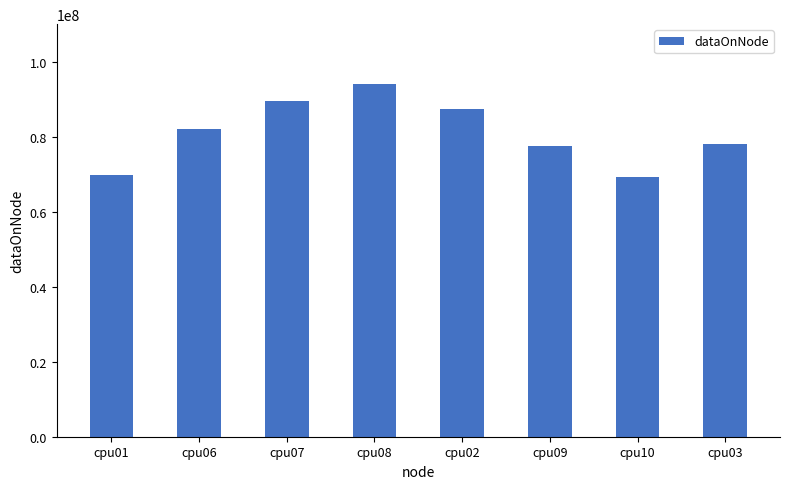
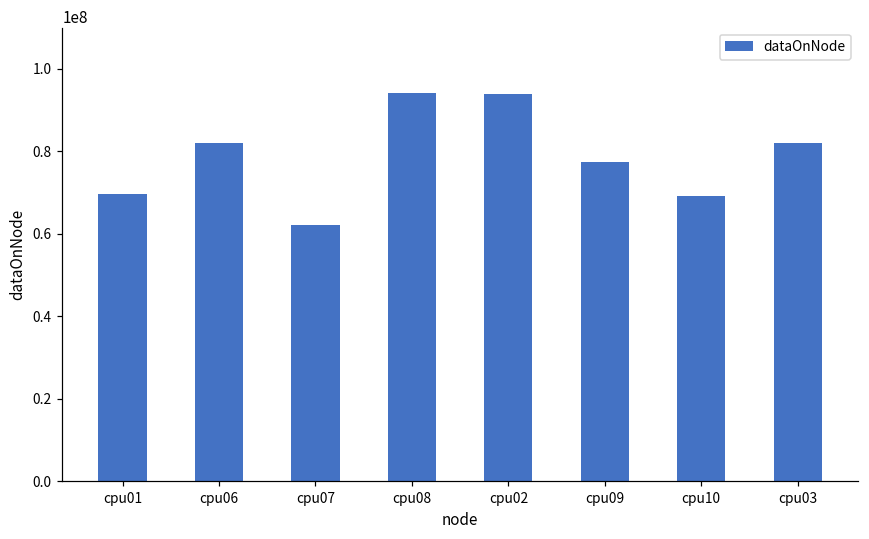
  {
    "cpu01": 70000000,
    "cpu06": 82000000,
-   "cpu07": 90000000,
+   "cpu07": 62000000,
    "cpu08": 94000000,
-   "cpu02": 87000000,
+   "cpu02": 94000000,
    "cpu09": 77000000,
    "cpu10": 69000000,
-   "cpu03": 78000000
+   "cpu03": 82000000
  }
